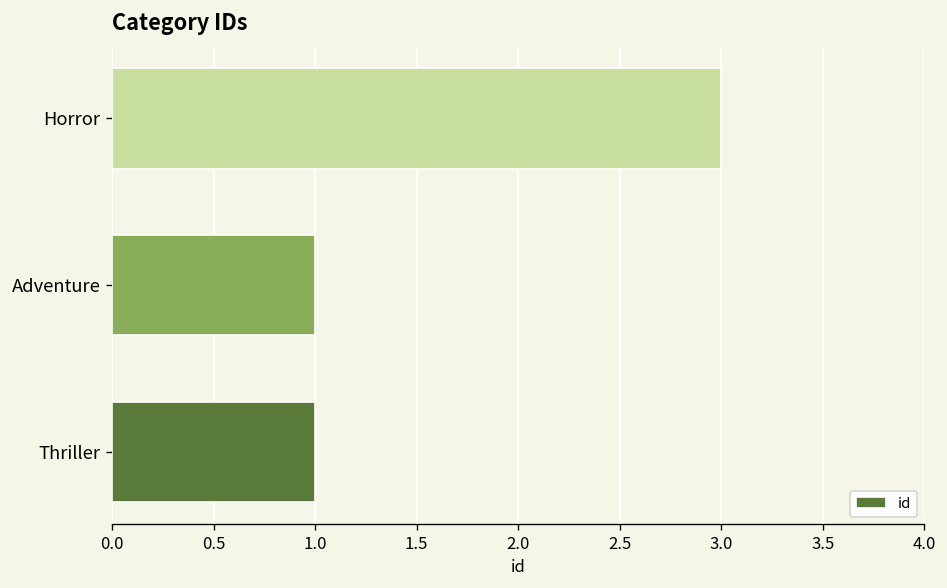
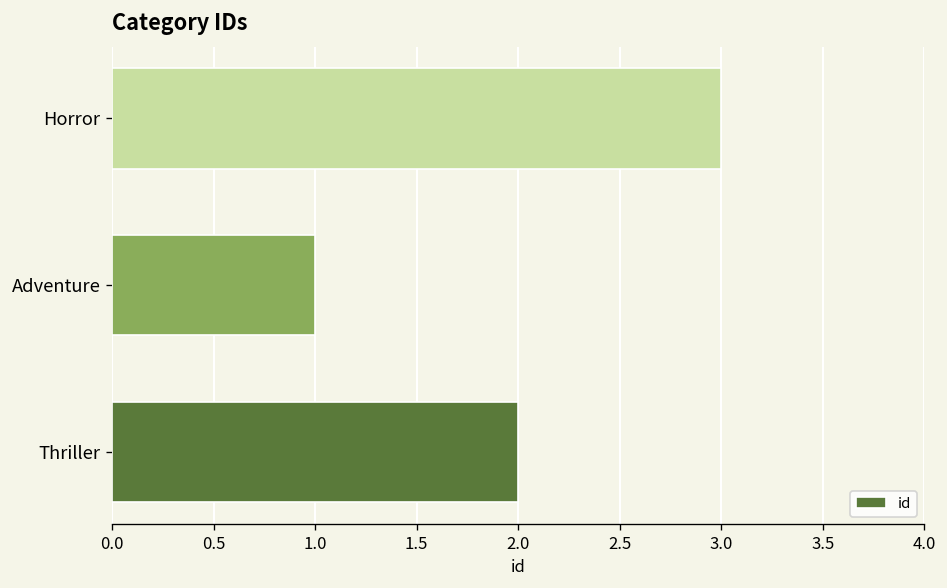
  {
    "Horror": 3,
    "Adventure": 1,
-   "Thriller": 1
+   "Thriller": 2
  }
